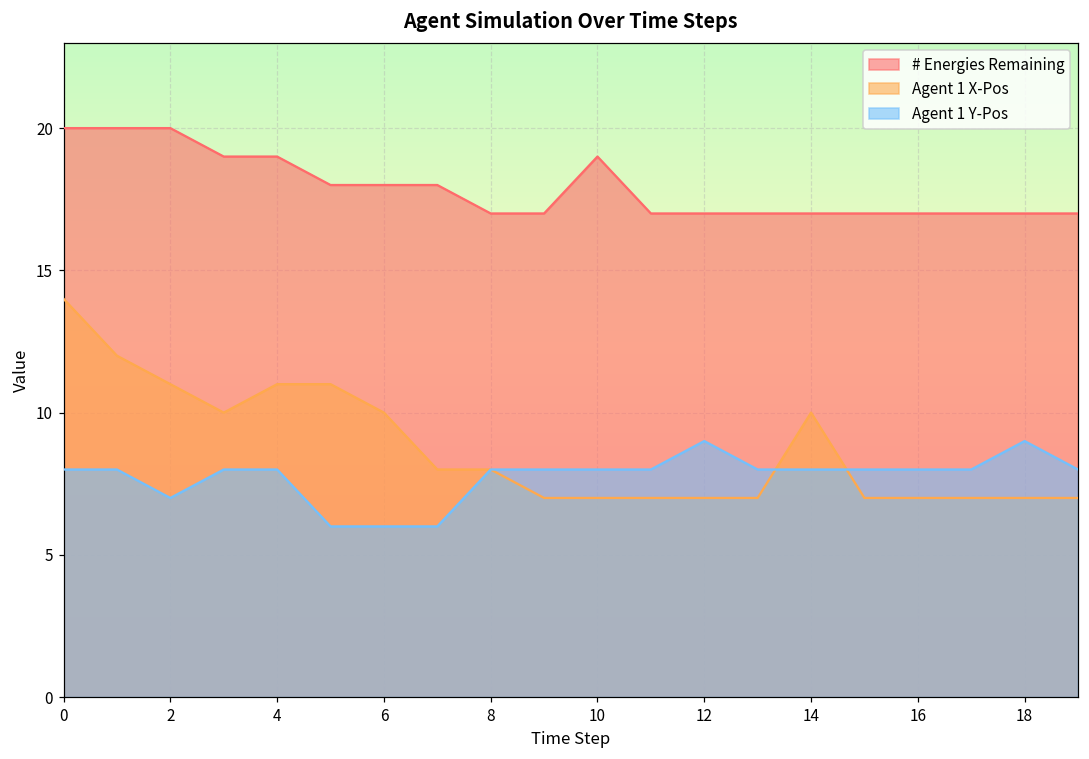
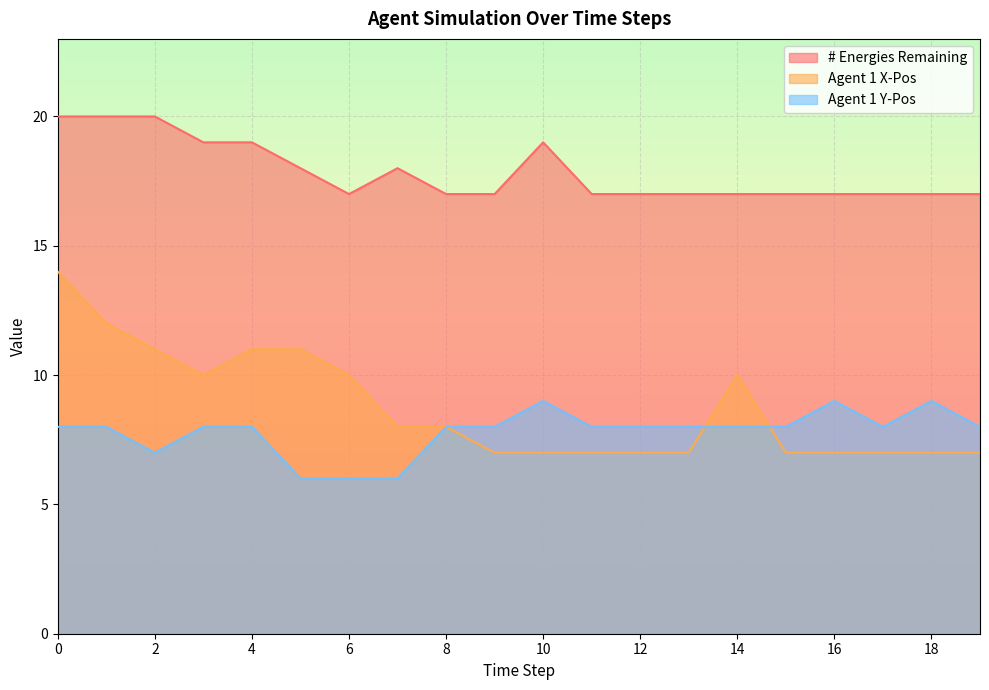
  {
    "# Energies Remaining": {
      "0": 20,
      "2": 20,
      "4": 19,
-     "6": 18,
+     "6": 17,
      "8": 17,
      "10": 19,
      "12": 17,
      "14": 17,
      "16": 17,
      "18": 17
    },
    "Agent 1 X-Pos": {
      "0": 14,
      "2": 11,
      "4": 11,
      "6": 10,
      "10": 7,
      "12": 7,
      "14": 10,
      "16": 7,
      "18": 7
    },
    "Agent 1 Y-Pos": {
      "0": 8,
      "2": 7,
      "4": 8,
      "6": 6,
-     "10": 8,
-     "12": 9,
+     "10": 9,
+     "12": 8,
      "14": 8,
-     "16": 8,
+     "16": 9,
      "18": 9
    }
  }
